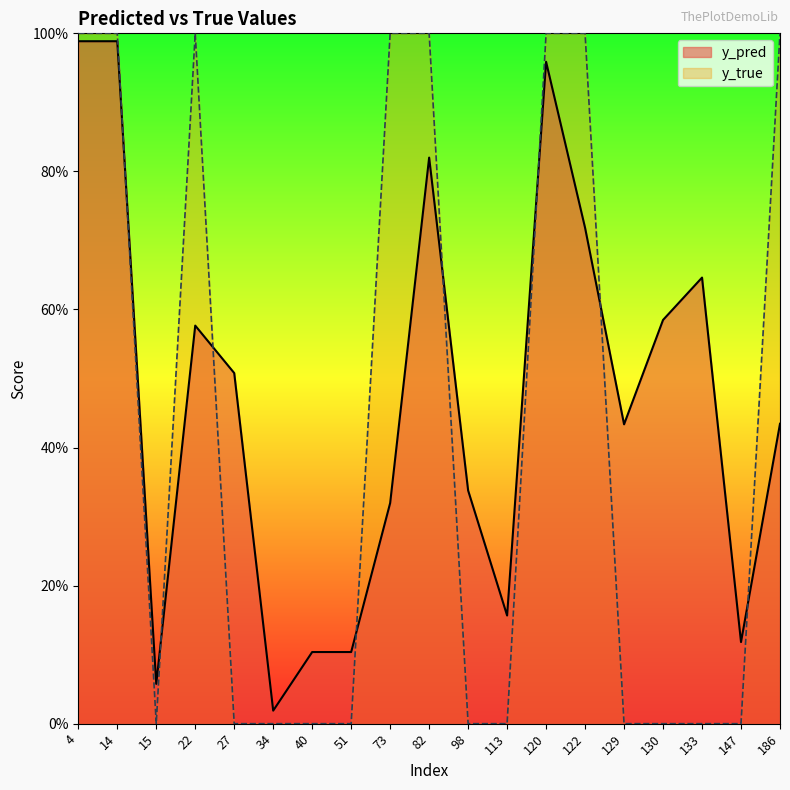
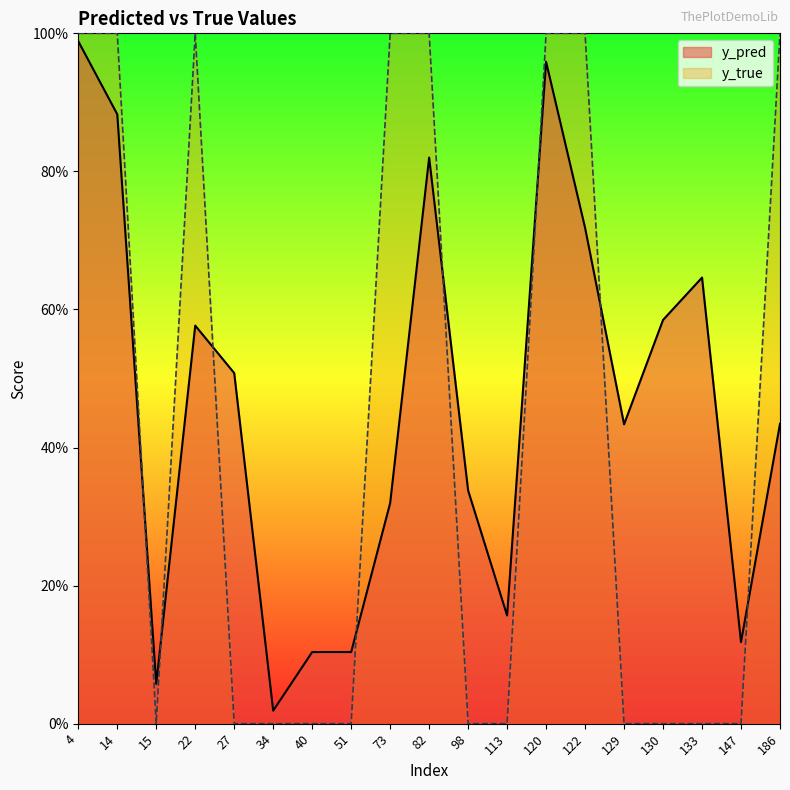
  {
    "y_pred": {
      "4": "99%",
-     "14": "99%",
+     "14": "88%",
      "15": "6%",
      "22": "58%",
      "27": "51%",
      "34": "2%",
      "40": "10%",
      "51": "10%",
      "73": "32%",
      "82": "82%",
      "98": "34%",
      "113": "16%",
      "120": "96%",
      "122": "72%",
      "129": "43%",
      "130": "58%",
      "133": "65%",
      "147": "12%",
      "186": "43%"
    },
    "y_true": {
      "4": "100%",
      "14": "100%",
      "15": "0%",
      "22": "100%",
      "27": "0%",
      "34": "0%",
      "40": "0%",
      "51": "0%",
      "73": "100%",
      "82": "100%",
      "98": "0%",
      "113": "0%",
      "120": "100%",
      "122": "100%",
      "129": "0%",
      "130": "0%",
      "133": "0%",
      "147": "0%",
      "186": "100%"
    }
  }
